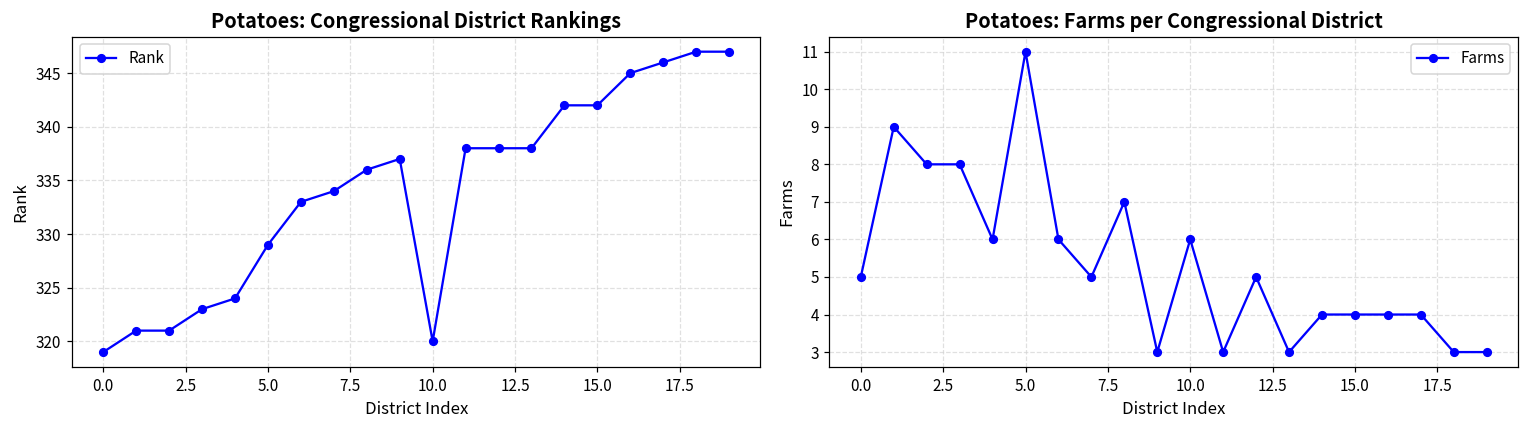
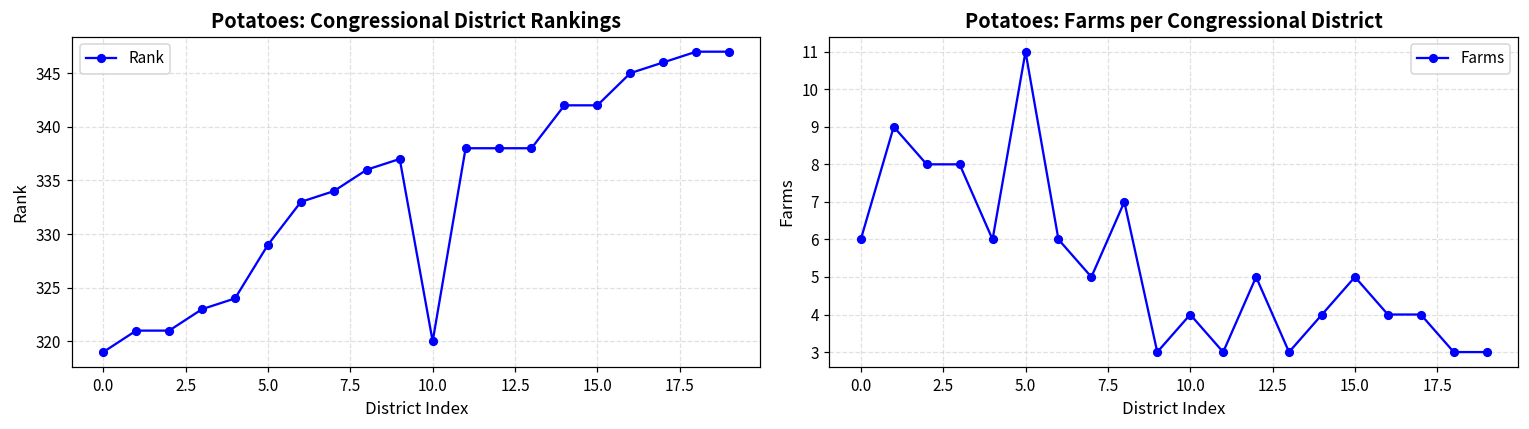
  {
    "Potatoes: Congressional District Rankings": {
      "0.0": 319,
      "5.0": 329,
      "10.0": 320,
      "15.0": 342
    },
    "Potatoes: Farms per Congressional District": {
-     "0.0": 5,
+     "0.0": 6,
      "5.0": 11,
-     "10.0": 6,
-     "15.0": 4
+     "10.0": 4,
+     "15.0": 5
    }
  }
